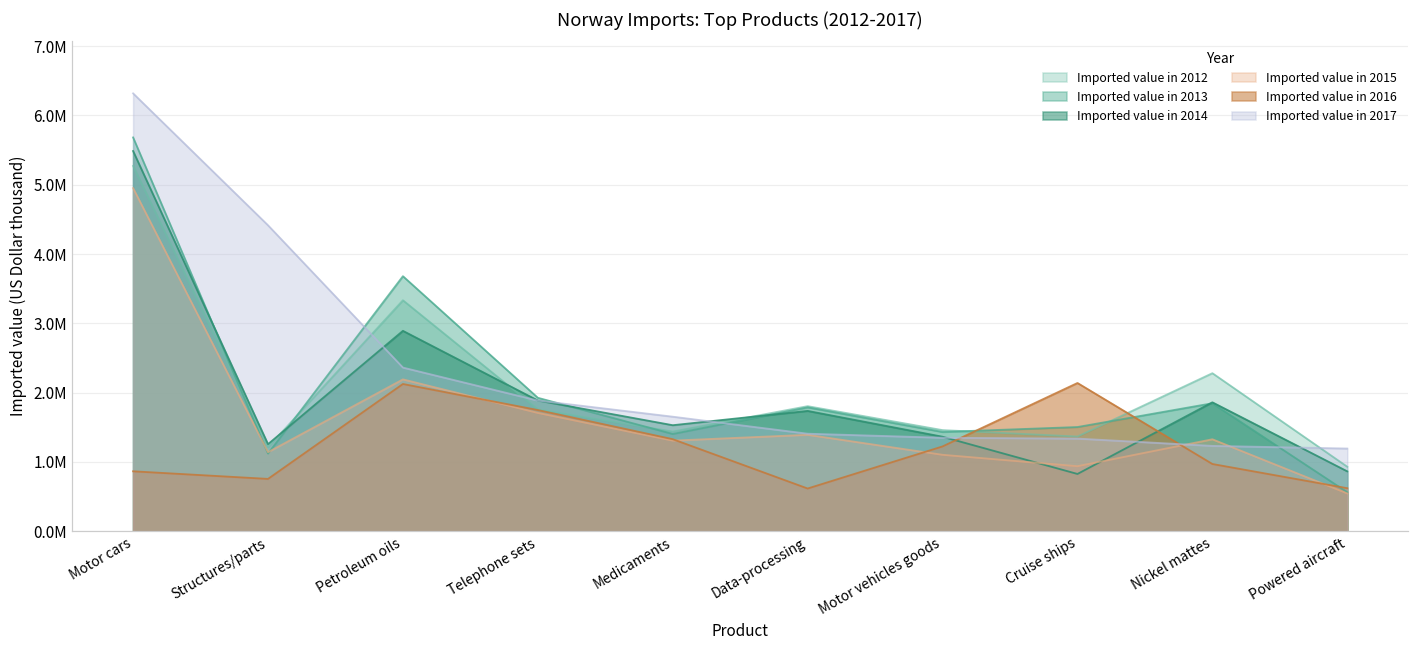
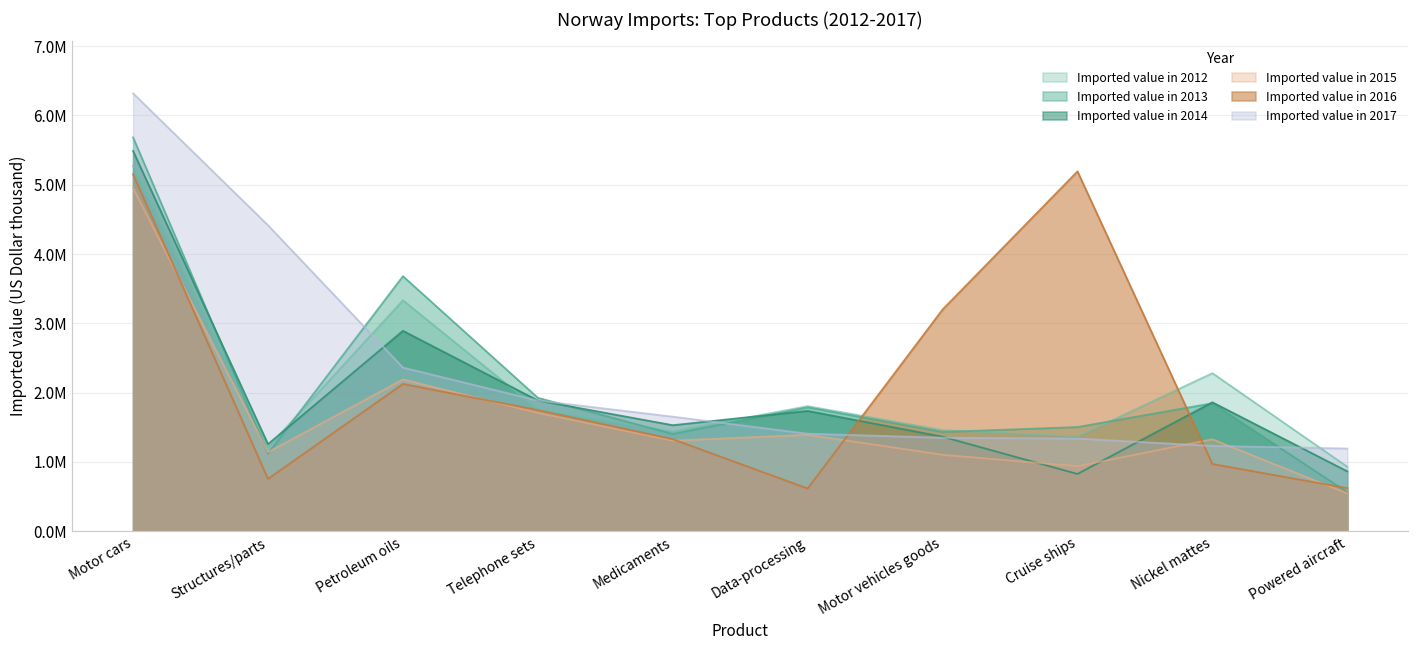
  {
    "Imported value in 2016": {
-     "Motor cars": 900000,
+     "Motor cars": 5200000,
      "Structures/parts": 800000,
      "Petroleum oils": 2100000,
      "Data-processing": 600000,
-     "Motor vehicles goods": 1200000,
-     "Cruise ships": 2100000,
+     "Motor vehicles goods": 3200000,
+     "Cruise ships": 5200000,
      "Nickel mattes": 1000000,
      "Powered aircraft": 600000
    }
  }
